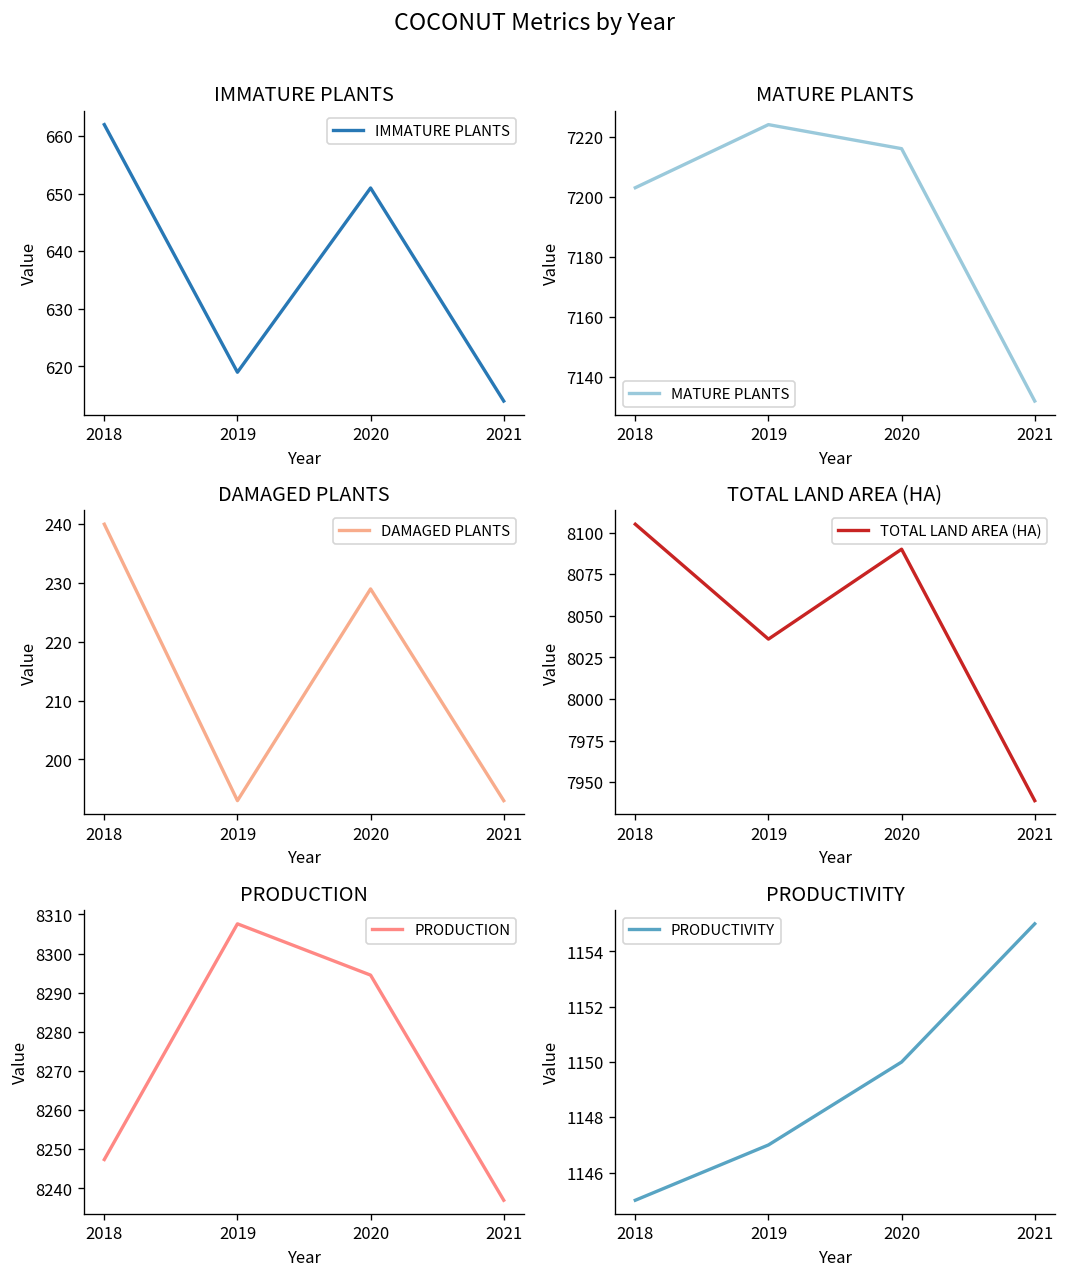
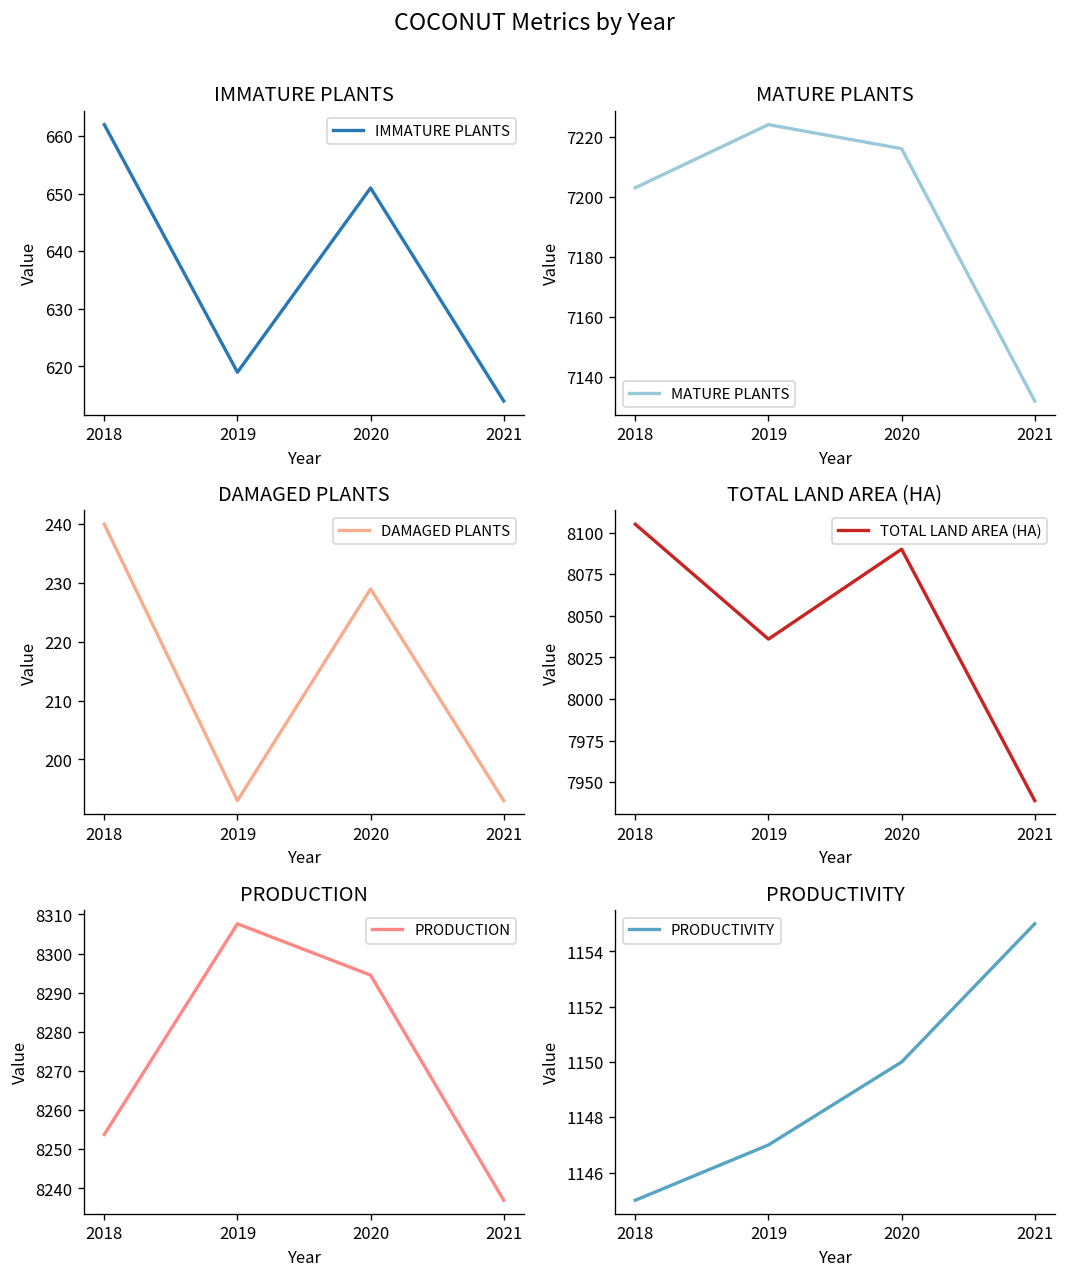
  {
    "IMMATURE PLANTS": {
      "2018": 662,
      "2019": 619,
      "2020": 651,
      "2021": 614
    },
    "MATURE PLANTS": {
      "2018": 7203,
      "2019": 7224,
      "2020": 7216,
      "2021": 7132
    },
    "DAMAGED PLANTS": {
      "2018": 240,
      "2019": 193,
      "2020": 229,
      "2021": 193
    },
    "TOTAL LAND AREA (HA)": {
      "2018": 8105,
      "2019": 8036,
      "2020": 8090,
      "2021": 7939
    },
    "PRODUCTION": {
-     "2018": 8247,
+     "2018": 8254,
      "2019": 8308,
      "2020": 8295,
      "2021": 8237
    },
    "PRODUCTIVITY": {
      "2018": 1145.0,
      "2019": 1147.0,
      "2020": 1150.0,
      "2021": 1155.0
    }
  }
